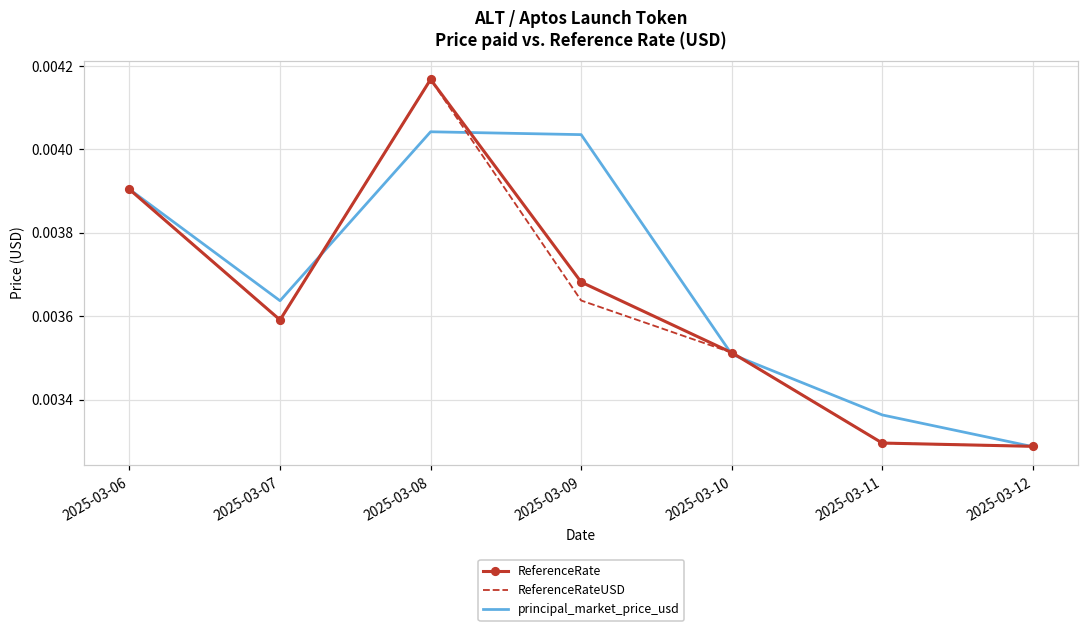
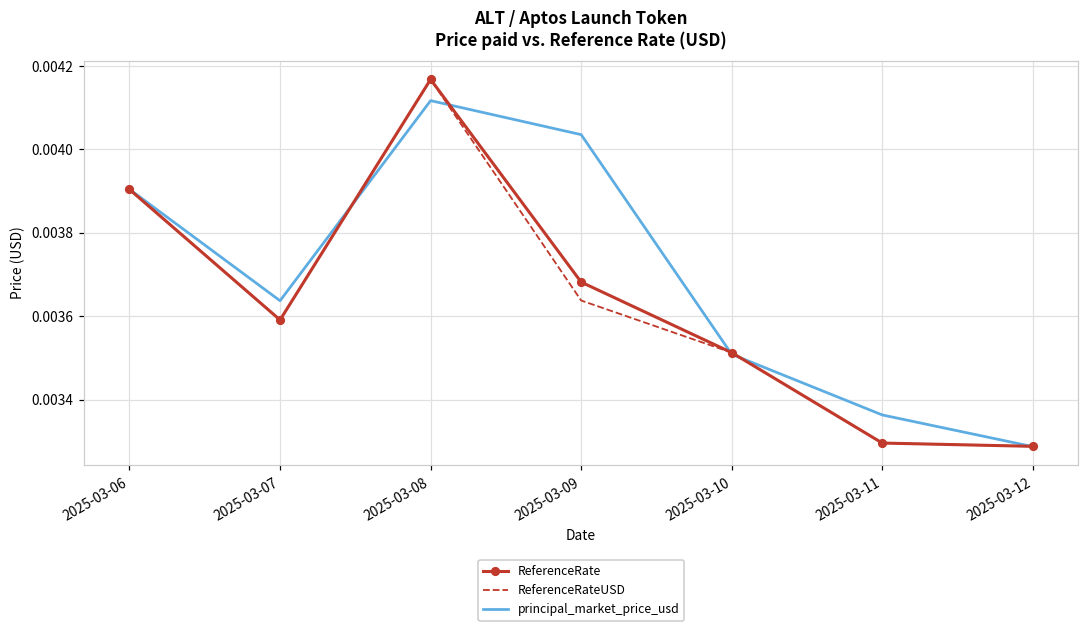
  {
    "principal_market_price_usd": {
      "2025-03-07": 0.00364,
-     "2025-03-08": 0.00404,
+     "2025-03-08": 0.00412,
      "2025-03-09": 0.00404,
      "2025-03-11": 0.00336
    }
  }
